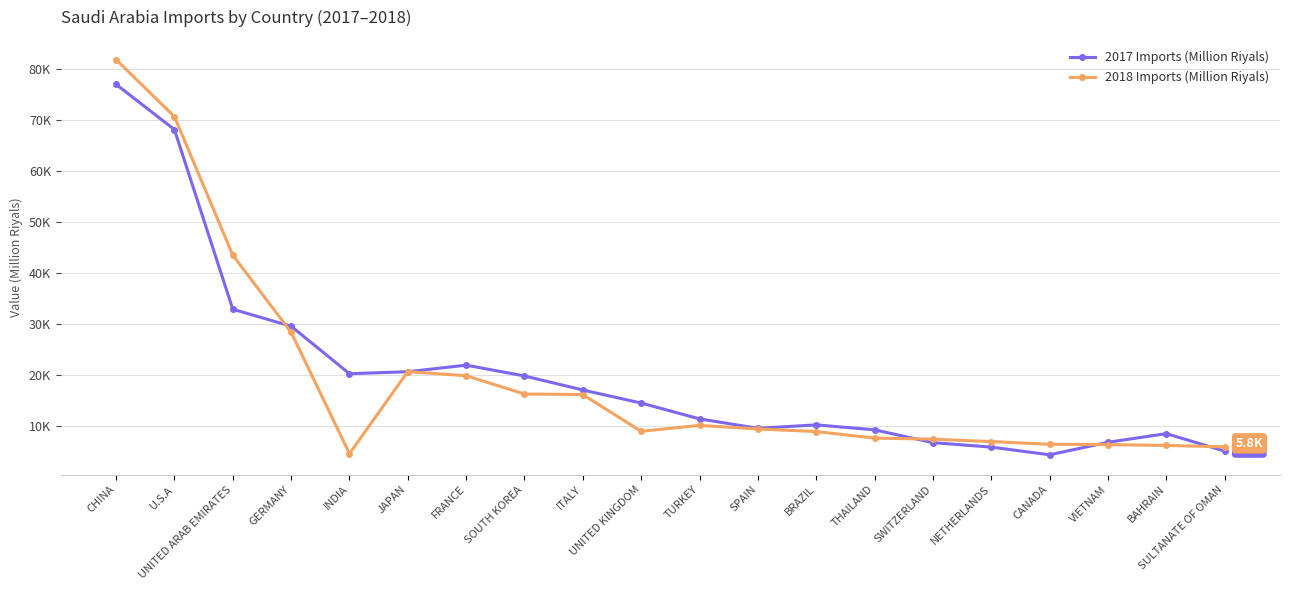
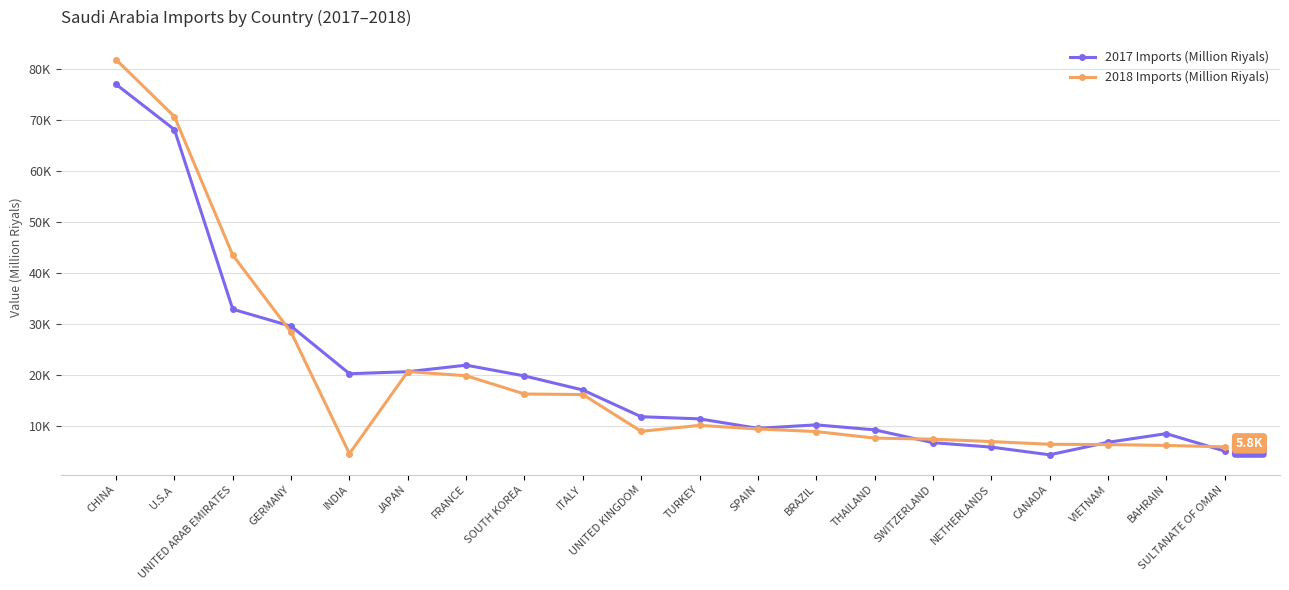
  {
    "2017 Imports (Million Riyals)": {
      "CHINA": 77000,
      "U.S.A": 68000,
      "UNITED ARAB EMIRATES": 33000,
      "GERMANY": 29000,
      "INDIA": 20000,
      "FRANCE": 22000,
      "SOUTH KOREA": 20000,
      "ITALY": 17000,
-     "UNITED KINGDOM": 14000,
+     "UNITED KINGDOM": 12000,
      "TURKEY": 11000,
      "BRAZIL": 10000,
      "THAILAND": 9000,
      "SWITZERLAND": 7000,
      "NETHERLANDS": 6000,
      "CANADA": 4000,
      "BAHRAIN": 8000
    },
    "2018 Imports (Million Riyals)": {
      "CHINA": 82000,
      "U.S.A": 71000,
      "UNITED ARAB EMIRATES": 43000,
      "GERMANY": 28000,
      "INDIA": 4000,
      "FRANCE": 20000,
      "SOUTH KOREA": 16000,
      "ITALY": 16000,
      "UNITED KINGDOM": 9000,
      "TURKEY": 10000,
      "BRAZIL": 9000,
      "THAILAND": 8000,
      "SWITZERLAND": 7000,
      "NETHERLANDS": 7000,
      "CANADA": 6000,
      "BAHRAIN": 6000
    }
  }
